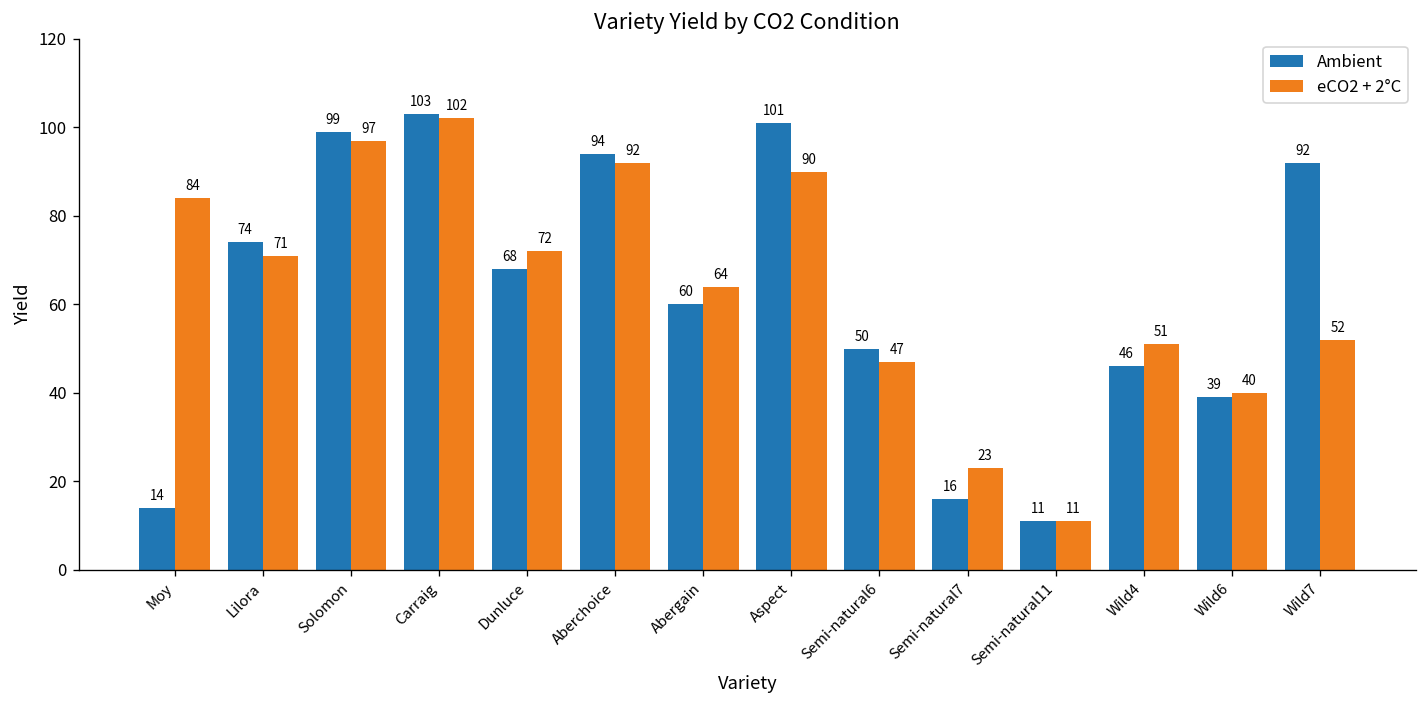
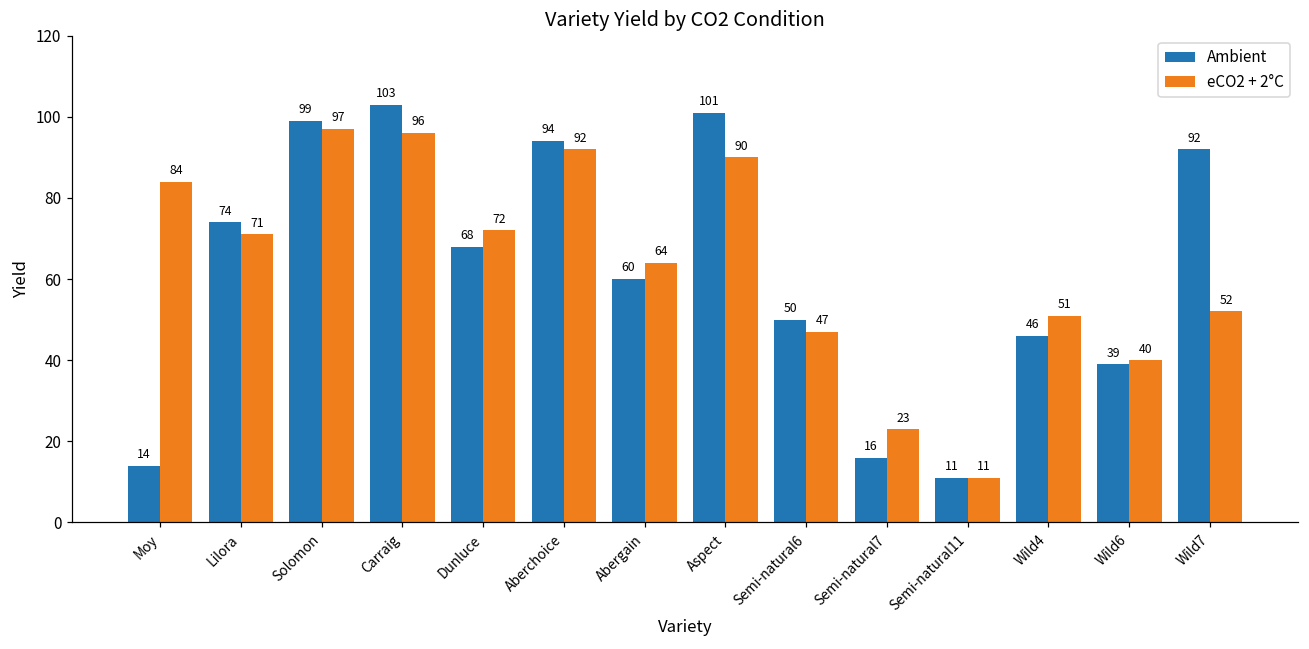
  {
    "Ambient": {
      "Moy": 14,
      "Lilora": 74,
      "Solomon": 99,
      "Carraig": 103,
      "Dunluce": 68,
      "Aberchoice": 94,
      "Abergain": 60,
      "Aspect": 101,
      "Semi-natural6": 50,
      "Semi-natural7": 16,
      "Semi-natural11": 11,
      "Wild4": 46,
      "Wild6": 39,
      "Wild7": 92
    },
    "eCO2 + 2°C": {
      "Moy": 84,
      "Lilora": 71,
      "Solomon": 97,
-     "Carraig": 102,
+     "Carraig": 96,
      "Dunluce": 72,
      "Aberchoice": 92,
      "Abergain": 64,
      "Aspect": 90,
      "Semi-natural6": 47,
      "Semi-natural7": 23,
      "Semi-natural11": 11,
      "Wild4": 51,
      "Wild6": 40,
      "Wild7": 52
    }
  }
